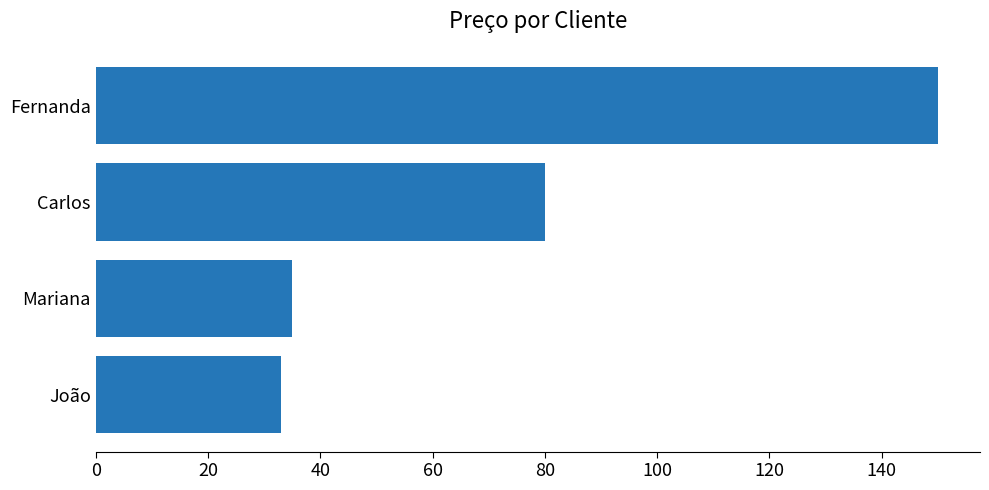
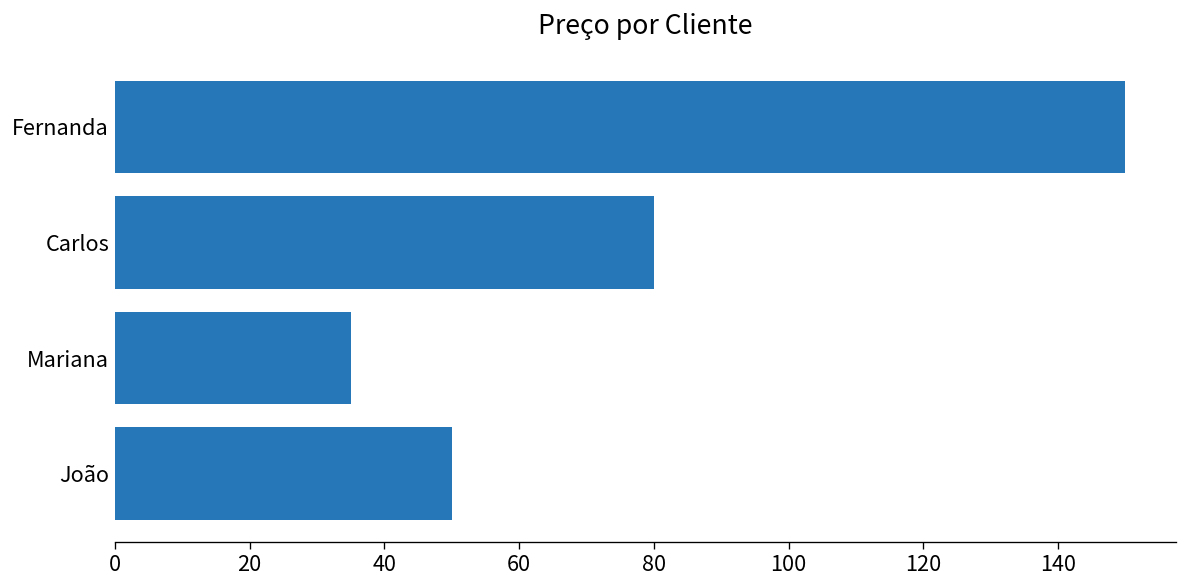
  {
    "Fernanda": 150,
    "Carlos": 80,
    "Mariana": 35,
-   "João": 33
+   "João": 50
  }
